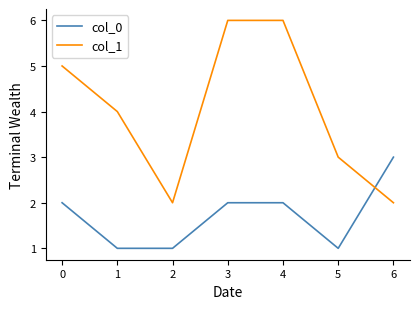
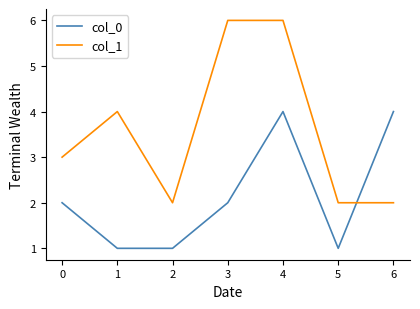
  {
    "col_0": {
      "0": 2,
      "1": 1,
      "2": 1,
      "3": 2,
-     "4": 2,
+     "4": 4,
      "5": 1,
-     "6": 3
+     "6": 4
    },
    "col_1": {
-     "0": 5,
+     "0": 3,
      "1": 4,
      "2": 2,
      "3": 6,
      "4": 6,
-     "5": 3,
+     "5": 2,
      "6": 2
    }
  }
